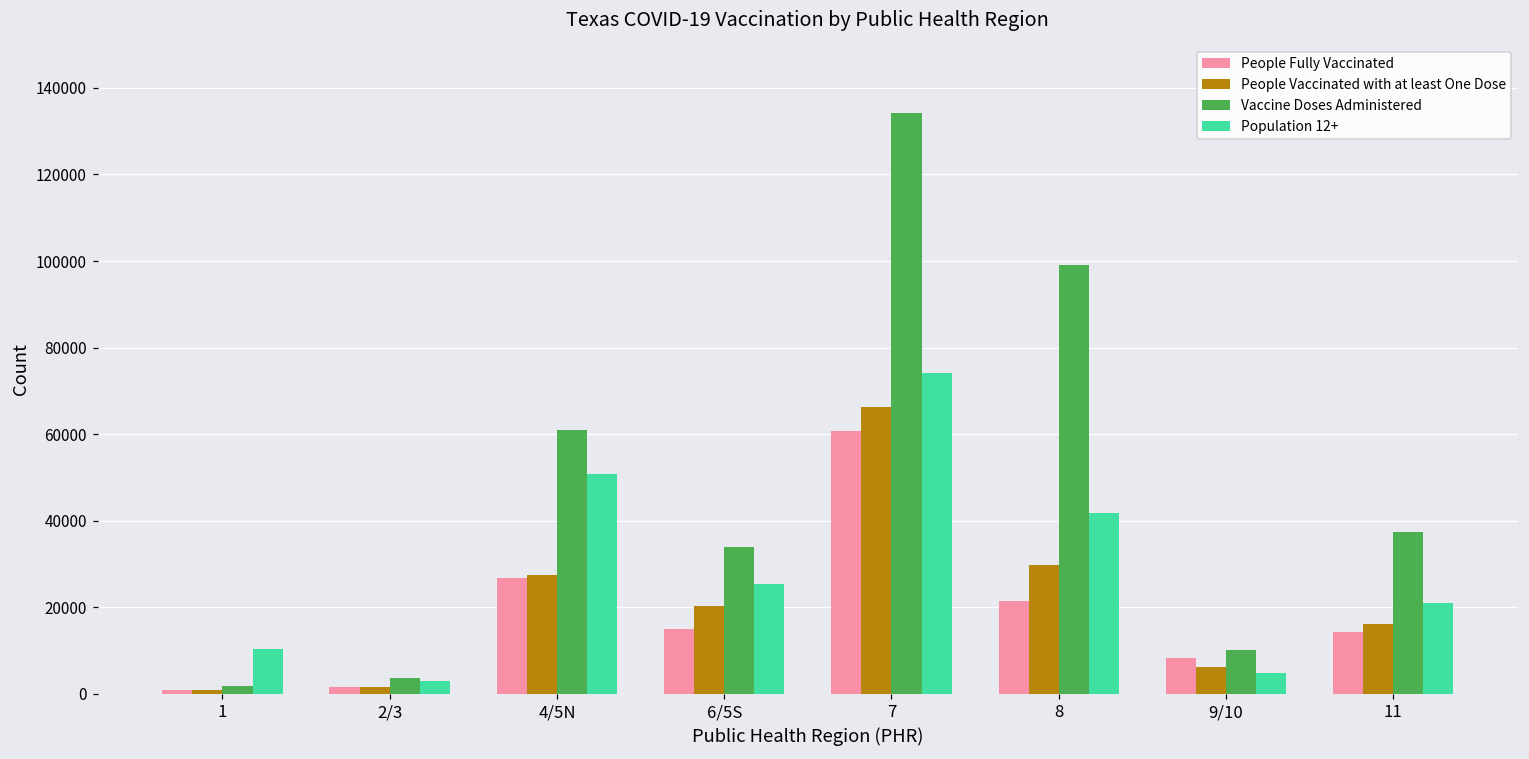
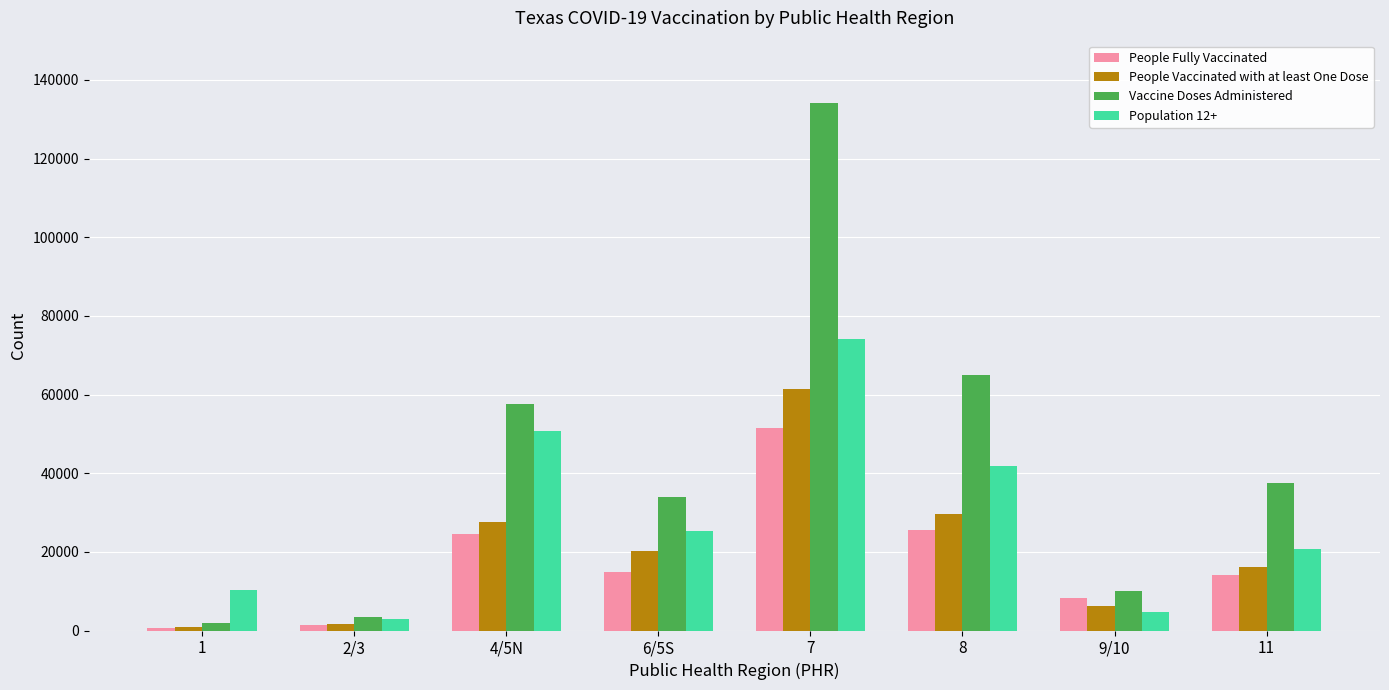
  {
    "People Fully Vaccinated": {
      "1": 1000,
      "2/3": 1000,
-     "4/5N": 27000,
+     "4/5N": 24000,
      "6/5S": 15000,
-     "7": 61000,
-     "8": 21000,
+     "7": 52000,
+     "8": 26000,
      "9/10": 8000,
      "11": 14000
    },
    "People Vaccinated with at least One Dose": {
      "1": 1000,
      "2/3": 2000,
      "4/5N": 27000,
      "6/5S": 20000,
-     "7": 66000,
+     "7": 61000,
      "8": 30000,
      "9/10": 6000,
      "11": 16000
    },
    "Vaccine Doses Administered": {
      "1": 2000,
      "2/3": 4000,
-     "4/5N": 61000,
+     "4/5N": 58000,
      "6/5S": 34000,
      "7": 134000,
-     "8": 99000,
+     "8": 65000,
      "9/10": 10000,
      "11": 37000
    },
    "Population 12+": {
      "1": 10000,
      "2/3": 3000,
      "4/5N": 51000,
      "6/5S": 25000,
      "7": 74000,
      "8": 42000,
      "9/10": 5000,
      "11": 21000
    }
  }
